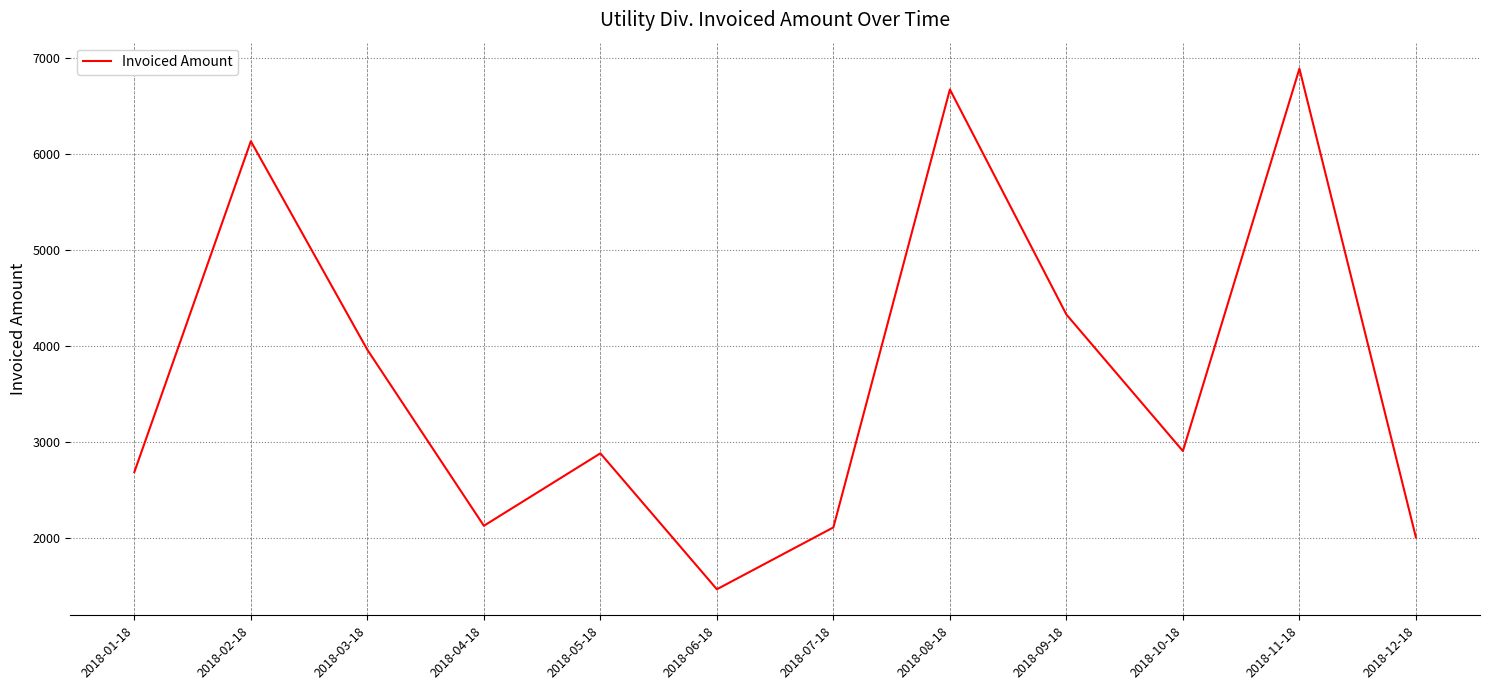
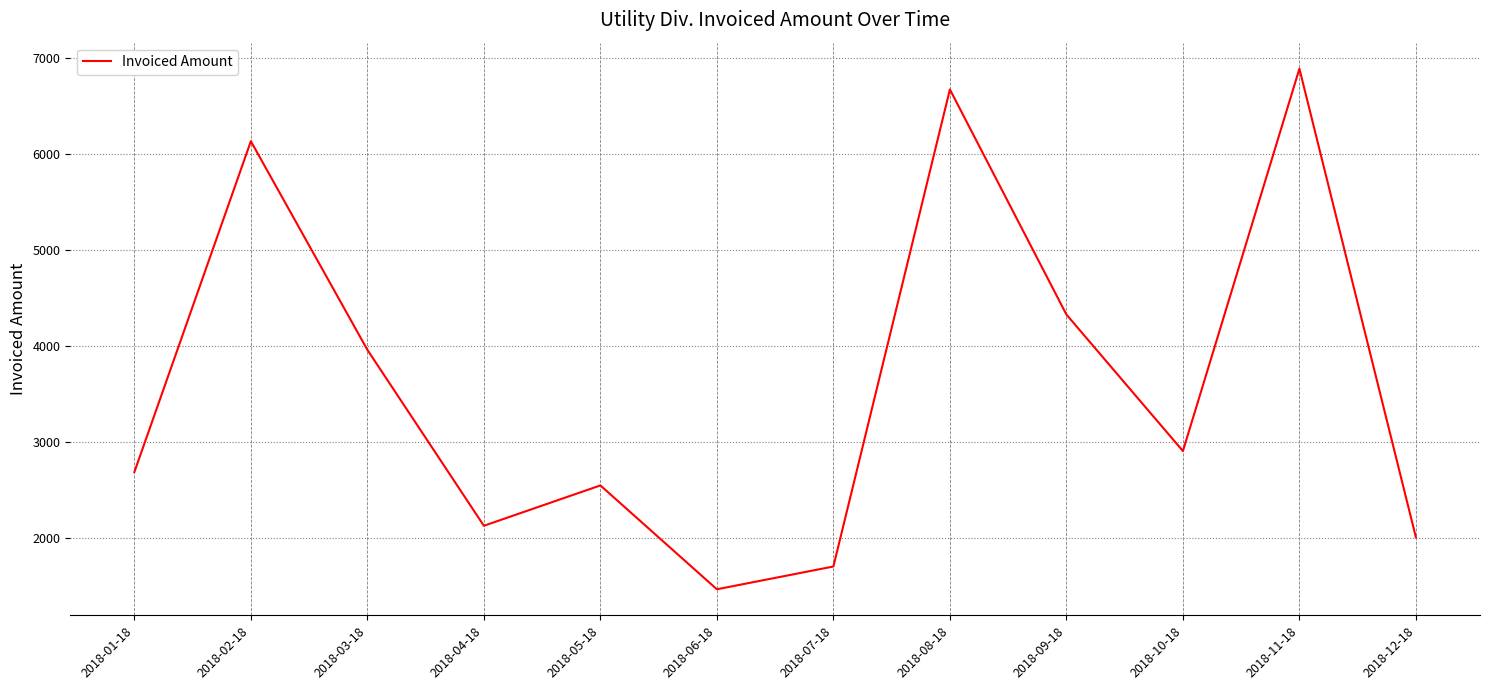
  {
    "2018-01-18": 2700,
    "2018-02-18": 6100,
    "2018-03-18": 4000,
    "2018-04-18": 2100,
-   "2018-05-18": 2900,
+   "2018-05-18": 2500,
    "2018-06-18": 1500,
-   "2018-07-18": 2100,
+   "2018-07-18": 1700,
    "2018-08-18": 6700,
    "2018-09-18": 4300,
    "2018-10-18": 2900,
    "2018-11-18": 6900,
    "2018-12-18": 2000
  }
